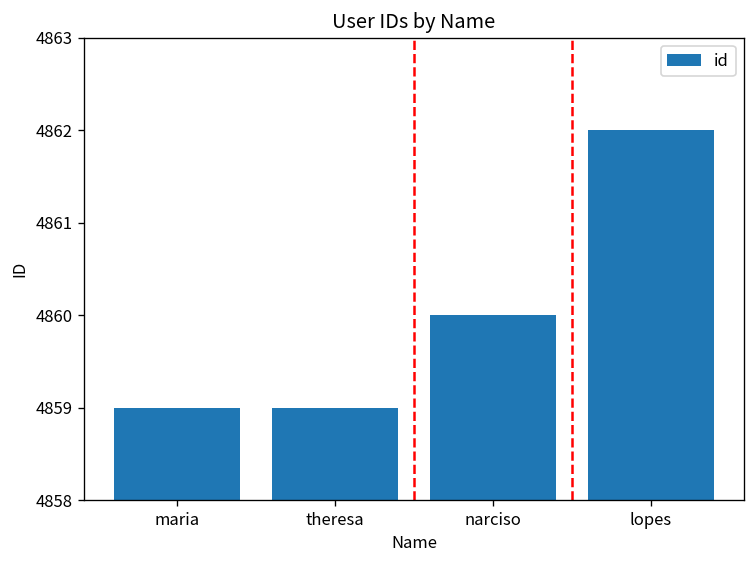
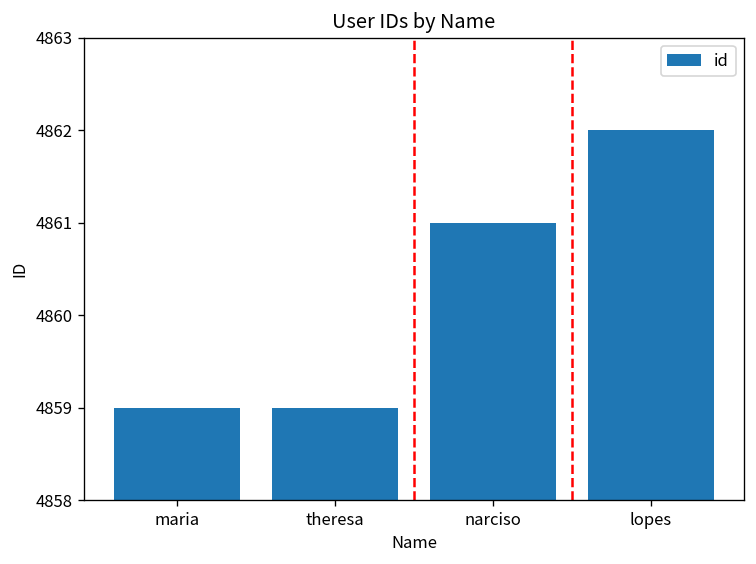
  {
    "maria": 4859,
    "theresa": 4859,
-   "narciso": 4860,
+   "narciso": 4861,
    "lopes": 4862
  }
